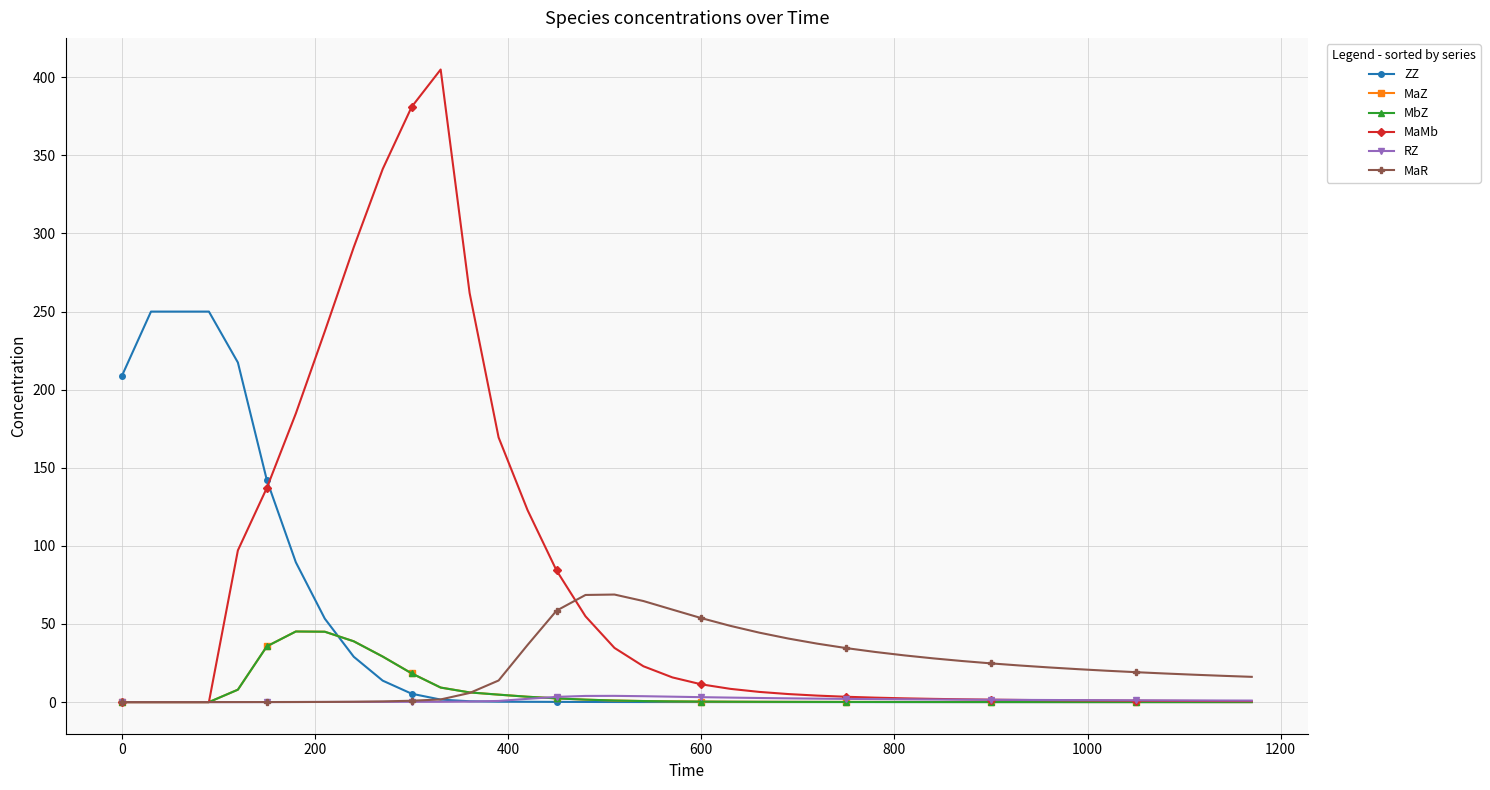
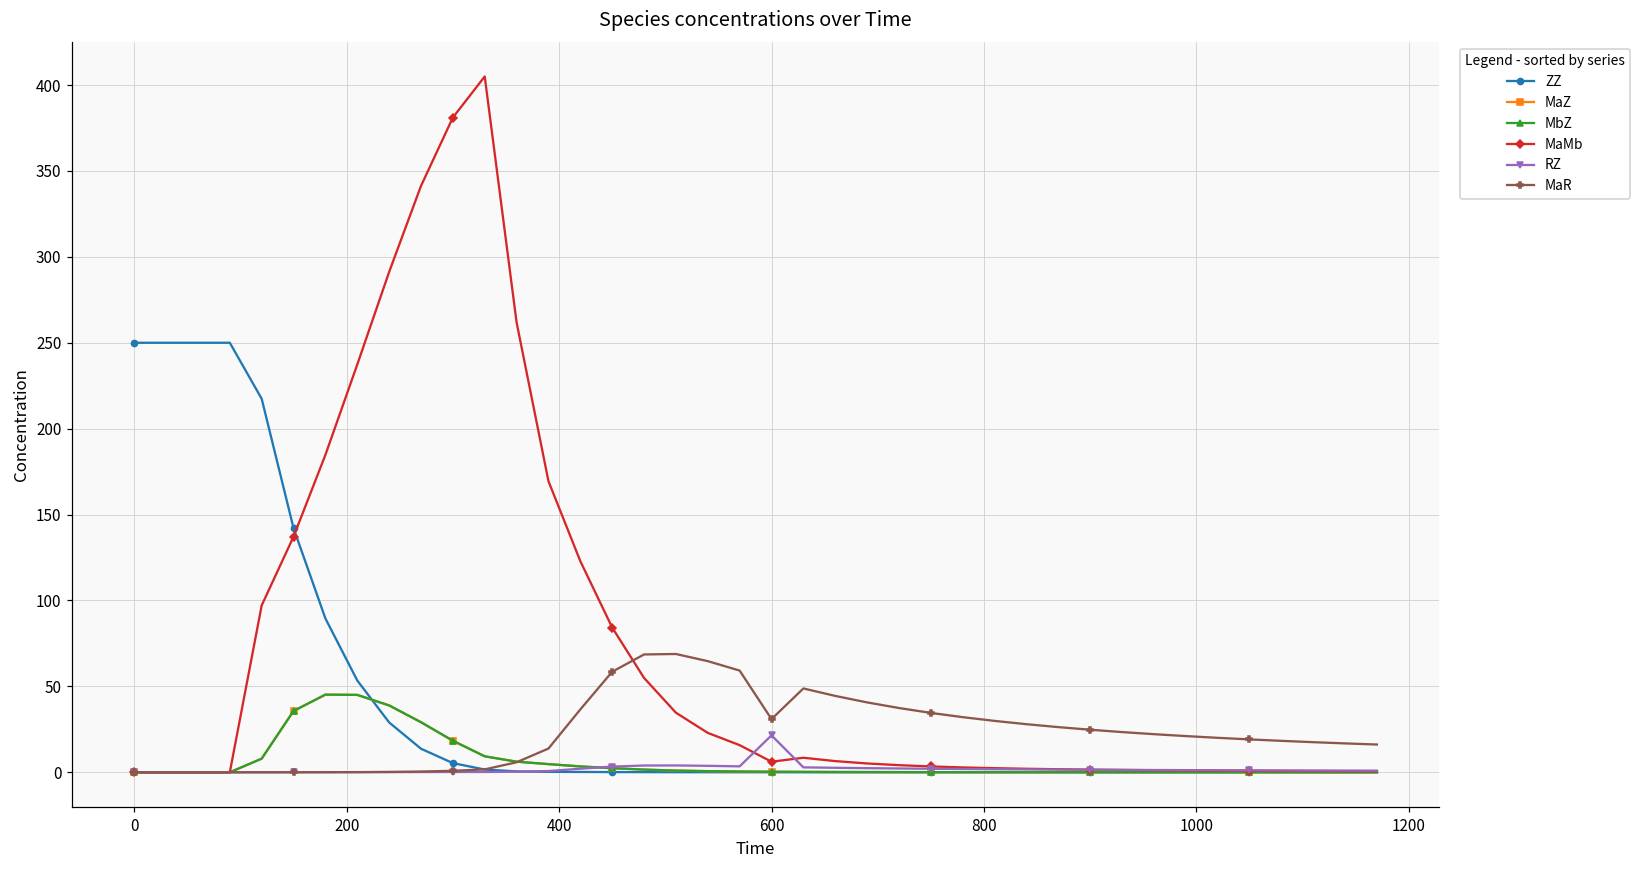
  {
    "ZZ": {
-     "0": 209
+     "0": 250
    },
    "MaMb": {
-     "600": 11
+     "600": 6
    },
    "RZ": {
-     "600": 3
+     "600": 22
    },
    "MaR": {
-     "600": 54
+     "600": 31
    }
  }
